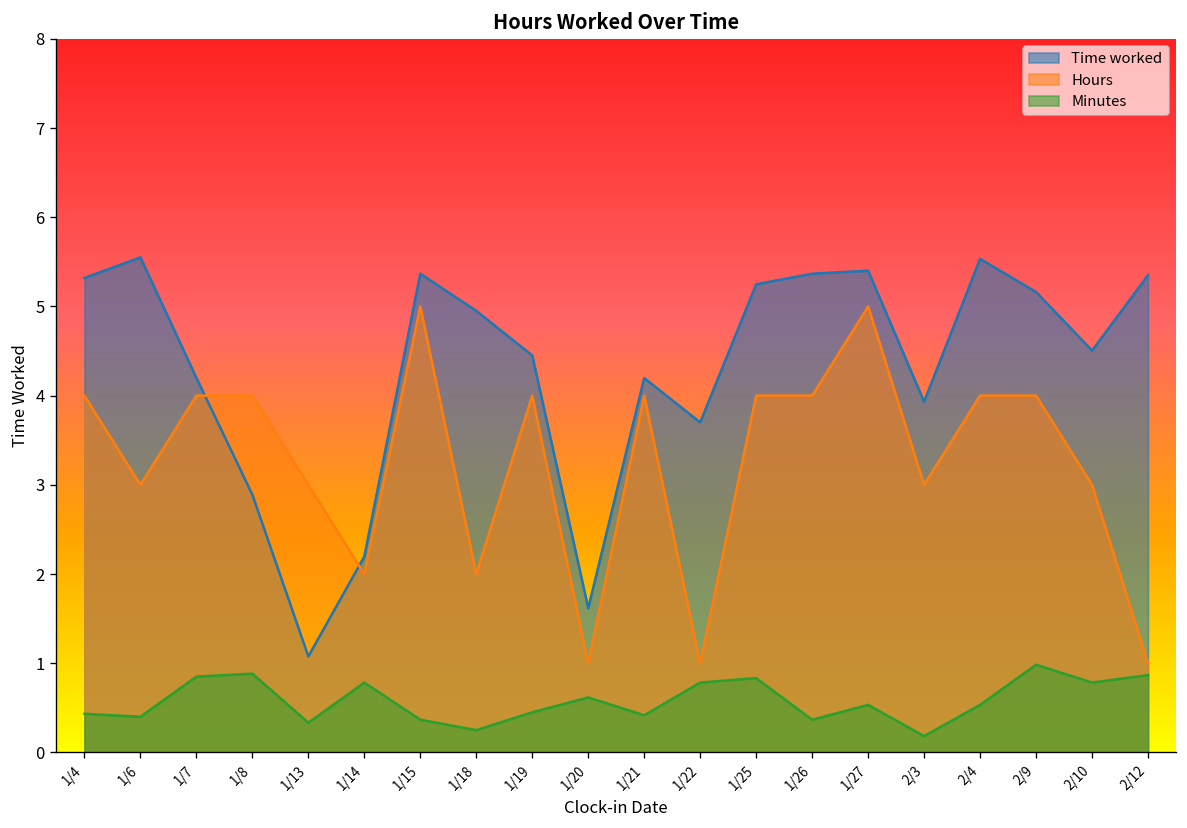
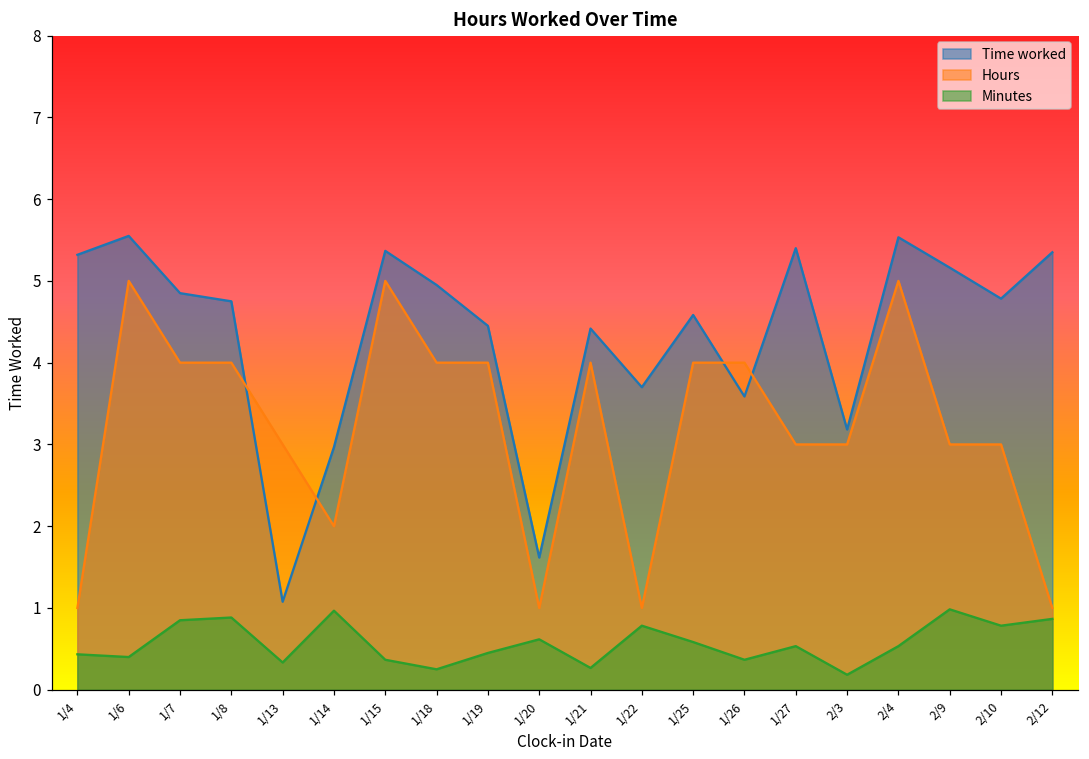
  {
    "Time worked": {
      "1/4": 5.3,
      "1/6": 5.6,
-     "1/7": 4.2,
-     "1/8": 2.9,
+     "1/7": 4.9,
+     "1/8": 4.8,
      "1/13": 1.1,
-     "1/14": 2.2,
+     "1/14": 3.0,
      "1/15": 5.4,
      "1/18": 5.0,
      "1/19": 4.5,
      "1/20": 1.6,
-     "1/21": 4.2,
+     "1/21": 4.4,
      "1/22": 3.7,
-     "1/25": 5.2,
-     "1/26": 5.4,
+     "1/25": 4.6,
+     "1/26": 3.6,
      "1/27": 5.4,
-     "2/3": 3.9,
+     "2/3": 3.2,
      "2/4": 5.5,
      "2/9": 5.2,
-     "2/10": 4.5,
+     "2/10": 4.8,
      "2/12": 5.4
    },
    "Hours": {
-     "1/4": 4,
-     "1/6": 3,
+     "1/4": 1,
+     "1/6": 5,
      "1/7": 4,
      "1/8": 4,
      "1/13": 3,
      "1/14": 2,
      "1/15": 5,
-     "1/18": 2,
+     "1/18": 4,
      "1/19": 4,
      "1/20": 1,
      "1/21": 4,
      "1/22": 1,
      "1/25": 4,
      "1/26": 4,
-     "1/27": 5,
+     "1/27": 3,
      "2/3": 3,
-     "2/4": 4,
-     "2/9": 4,
+     "2/4": 5,
+     "2/9": 3,
      "2/10": 3,
      "2/12": 1
    },
    "Minutes": {
      "1/4": 0.4,
      "1/6": 0.4,
      "1/7": 0.9,
      "1/8": 0.9,
      "1/13": 0.3,
-     "1/14": 0.8,
+     "1/14": 1.0,
      "1/15": 0.4,
      "1/18": 0.3,
      "1/19": 0.5,
      "1/20": 0.6,
-     "1/21": 0.4,
+     "1/21": 0.3,
      "1/22": 0.8,
-     "1/25": 0.8,
+     "1/25": 0.6,
      "1/26": 0.4,
      "1/27": 0.5,
      "2/3": 0.2,
      "2/4": 0.5,
      "2/9": 1.0,
      "2/10": 0.8,
      "2/12": 0.9
    }
  }
